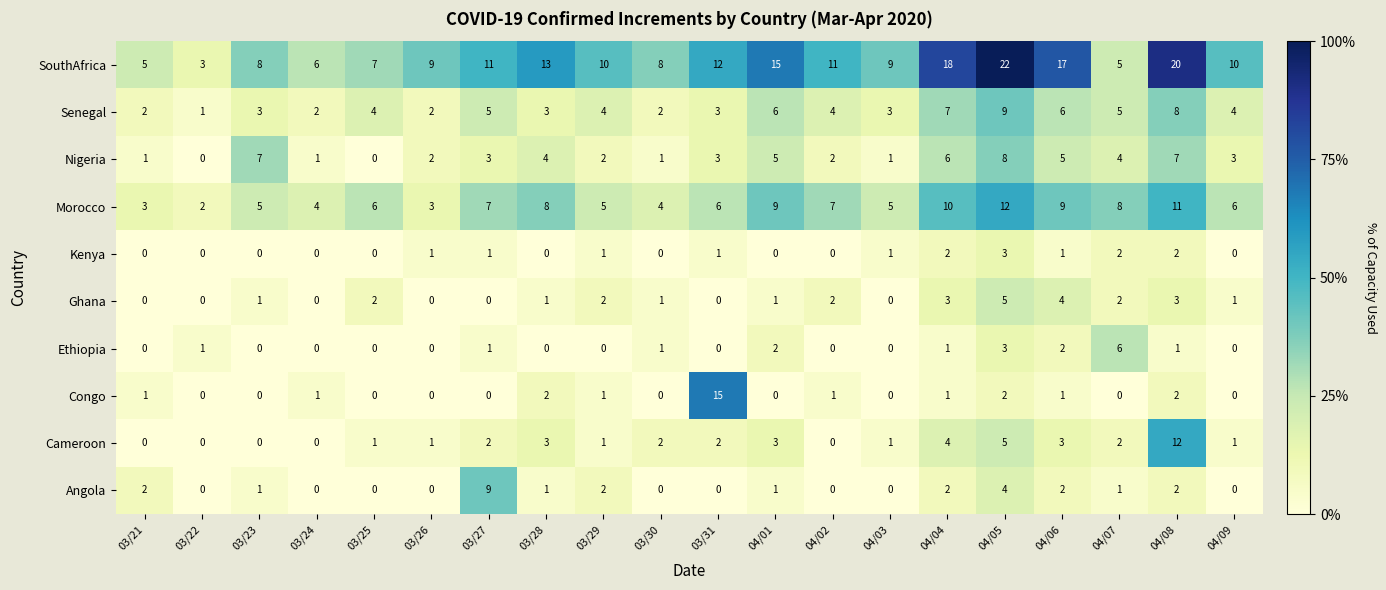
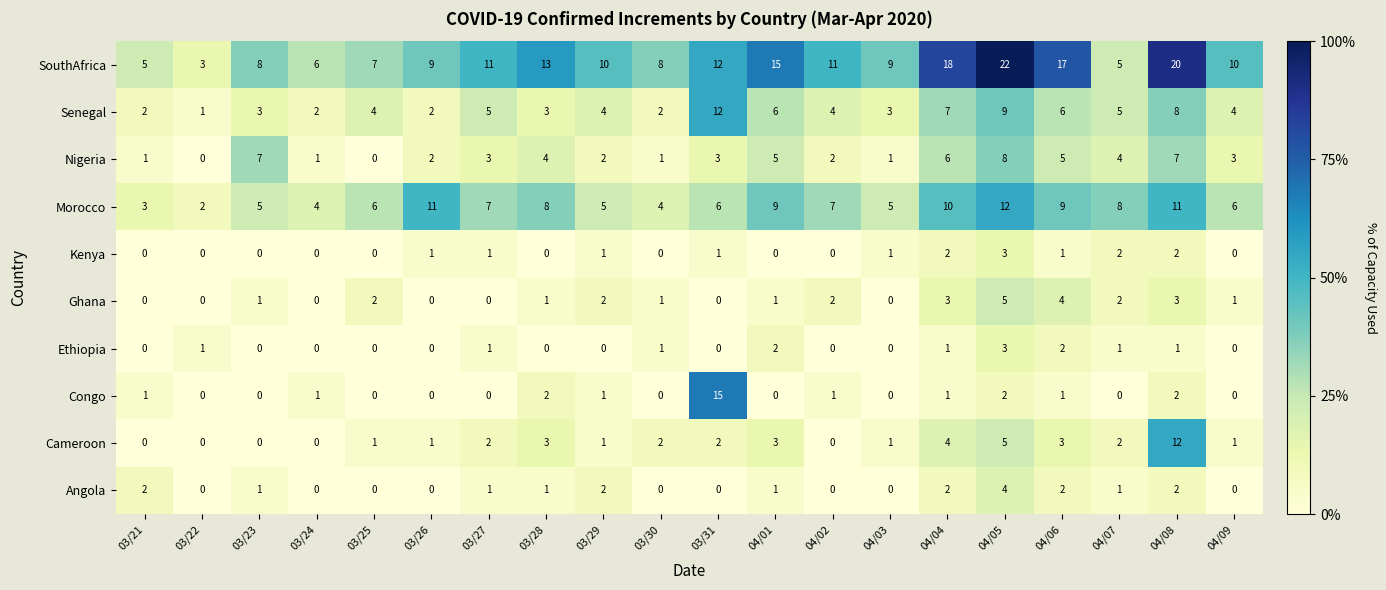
  {
    "SouthAfrica": {
      "03/21": 5,
      "03/22": 3,
      "03/23": 8,
      "03/24": 6,
      "03/25": 7,
      "03/26": 9,
      "03/27": 11,
      "03/28": 13,
      "03/29": 10,
      "03/30": 8,
      "03/31": 12,
      "04/01": 15,
      "04/02": 11,
      "04/03": 9,
      "04/04": 18,
      "04/05": 22,
      "04/06": 17,
      "04/07": 5,
      "04/08": 20,
      "04/09": 10
    },
    "Senegal": {
      "03/21": 2,
      "03/22": 1,
      "03/23": 3,
      "03/24": 2,
      "03/25": 4,
      "03/26": 2,
      "03/27": 5,
      "03/28": 3,
      "03/29": 4,
      "03/30": 2,
-     "03/31": 3,
+     "03/31": 12,
      "04/01": 6,
      "04/02": 4,
      "04/03": 3,
      "04/04": 7,
      "04/05": 9,
      "04/06": 6,
      "04/07": 5,
      "04/08": 8,
      "04/09": 4
    },
    "Nigeria": {
      "03/21": 1,
      "03/22": 0,
      "03/23": 7,
      "03/24": 1,
      "03/25": 0,
      "03/26": 2,
      "03/27": 3,
      "03/28": 4,
      "03/29": 2,
      "03/30": 1,
      "03/31": 3,
      "04/01": 5,
      "04/02": 2,
      "04/03": 1,
      "04/04": 6,
      "04/05": 8,
      "04/06": 5,
      "04/07": 4,
      "04/08": 7,
      "04/09": 3
    },
    "Morocco": {
      "03/21": 3,
      "03/22": 2,
      "03/23": 5,
      "03/24": 4,
      "03/25": 6,
-     "03/26": 3,
+     "03/26": 11,
      "03/27": 7,
      "03/28": 8,
      "03/29": 5,
      "03/30": 4,
      "03/31": 6,
      "04/01": 9,
      "04/02": 7,
      "04/03": 5,
      "04/04": 10,
      "04/05": 12,
      "04/06": 9,
      "04/07": 8,
      "04/08": 11,
      "04/09": 6
    },
    "Kenya": {
      "03/21": 0,
      "03/22": 0,
      "03/23": 0,
      "03/24": 0,
      "03/25": 0,
      "03/26": 1,
      "03/27": 1,
      "03/28": 0,
      "03/29": 1,
      "03/30": 0,
      "03/31": 1,
      "04/01": 0,
      "04/02": 0,
      "04/03": 1,
      "04/04": 2,
      "04/05": 3,
      "04/06": 1,
      "04/07": 2,
      "04/08": 2,
      "04/09": 0
    },
    "Ghana": {
      "03/21": 0,
      "03/22": 0,
      "03/23": 1,
      "03/24": 0,
      "03/25": 2,
      "03/26": 0,
      "03/27": 0,
      "03/28": 1,
      "03/29": 2,
      "03/30": 1,
      "03/31": 0,
      "04/01": 1,
      "04/02": 2,
      "04/03": 0,
      "04/04": 3,
      "04/05": 5,
      "04/06": 4,
      "04/07": 2,
      "04/08": 3,
      "04/09": 1
    },
    "Ethiopia": {
      "03/21": 0,
      "03/22": 1,
      "03/23": 0,
      "03/24": 0,
      "03/25": 0,
      "03/26": 0,
      "03/27": 1,
      "03/28": 0,
      "03/29": 0,
      "03/30": 1,
      "03/31": 0,
      "04/01": 2,
      "04/02": 0,
      "04/03": 0,
      "04/04": 1,
      "04/05": 3,
      "04/06": 2,
-     "04/07": 6,
+     "04/07": 1,
      "04/08": 1,
      "04/09": 0
    },
    "Congo": {
      "03/21": 1,
      "03/22": 0,
      "03/23": 0,
      "03/24": 1,
      "03/25": 0,
      "03/26": 0,
      "03/27": 0,
      "03/28": 2,
      "03/29": 1,
      "03/30": 0,
      "03/31": 15,
      "04/01": 0,
      "04/02": 1,
      "04/03": 0,
      "04/04": 1,
      "04/05": 2,
      "04/06": 1,
      "04/07": 0,
      "04/08": 2,
      "04/09": 0
    },
    "Cameroon": {
      "03/21": 0,
      "03/22": 0,
      "03/23": 0,
      "03/24": 0,
      "03/25": 1,
      "03/26": 1,
      "03/27": 2,
      "03/28": 3,
      "03/29": 1,
      "03/30": 2,
      "03/31": 2,
      "04/01": 3,
      "04/02": 0,
      "04/03": 1,
      "04/04": 4,
      "04/05": 5,
      "04/06": 3,
      "04/07": 2,
      "04/08": 12,
      "04/09": 1
    },
    "Angola": {
      "03/21": 2,
      "03/22": 0,
      "03/23": 1,
      "03/24": 0,
      "03/25": 0,
      "03/26": 0,
-     "03/27": 9,
+     "03/27": 1,
      "03/28": 1,
      "03/29": 2,
      "03/30": 0,
      "03/31": 0,
      "04/01": 1,
      "04/02": 0,
      "04/03": 0,
      "04/04": 2,
      "04/05": 4,
      "04/06": 2,
      "04/07": 1,
      "04/08": 2,
      "04/09": 0
    }
  }
